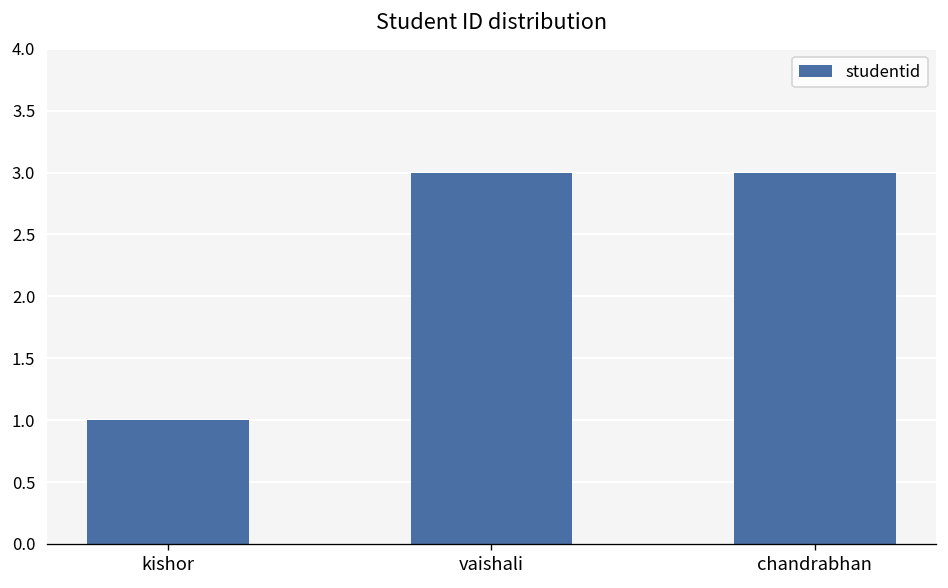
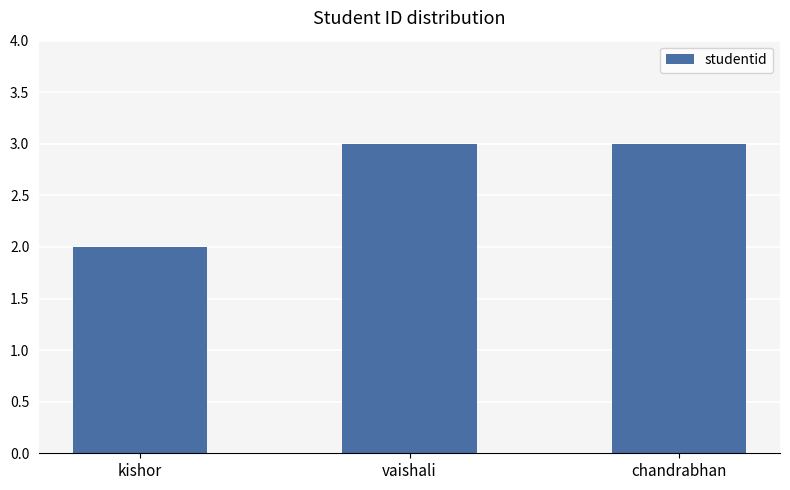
  {
-   "kishor": 1,
+   "kishor": 2,
    "vaishali": 3,
    "chandrabhan": 3
  }
